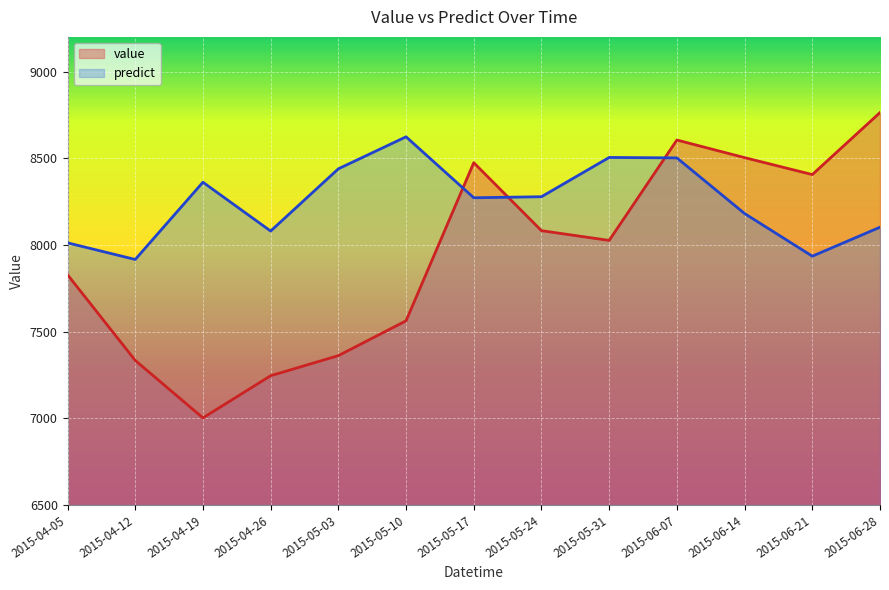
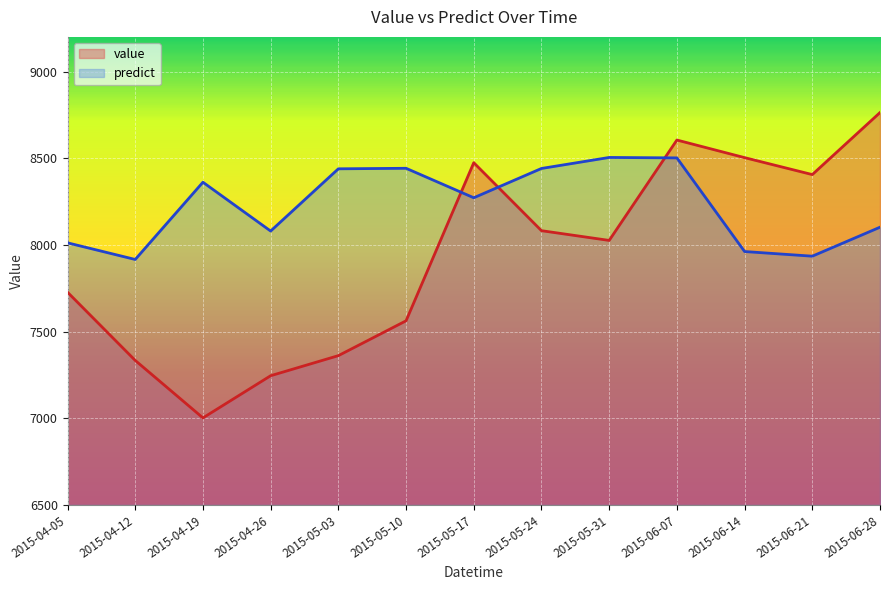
  {
    "value": {
-     "2015-04-05": 7830,
+     "2015-04-05": 7730,
      "2015-04-12": 7330,
      "2015-04-19": 7000,
      "2015-04-26": 7250,
      "2015-05-03": 7360,
      "2015-05-10": 7560,
      "2015-05-17": 8470,
      "2015-05-24": 8080,
      "2015-05-31": 8030,
      "2015-06-07": 8610,
      "2015-06-14": 8500,
      "2015-06-21": 8410,
      "2015-06-28": 8760
    },
    "predict": {
      "2015-04-05": 8010,
      "2015-04-12": 7920,
      "2015-04-19": 8360,
      "2015-04-26": 8080,
      "2015-05-03": 8440,
-     "2015-05-10": 8620,
+     "2015-05-10": 8440,
      "2015-05-17": 8270,
-     "2015-05-24": 8280,
+     "2015-05-24": 8440,
      "2015-05-31": 8500,
      "2015-06-07": 8500,
-     "2015-06-14": 8180,
+     "2015-06-14": 7960,
      "2015-06-21": 7940,
      "2015-06-28": 8100
    }
  }
